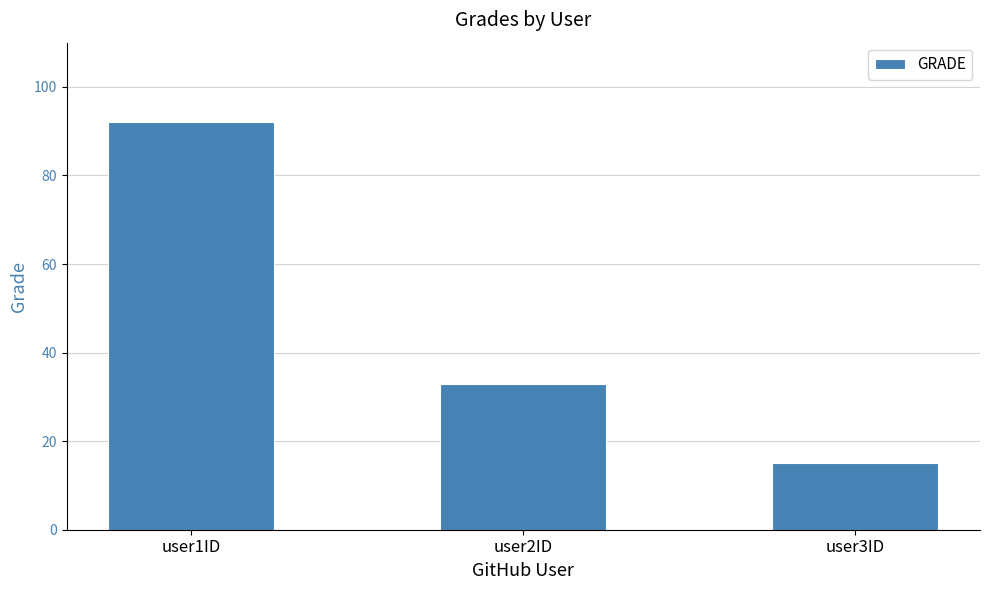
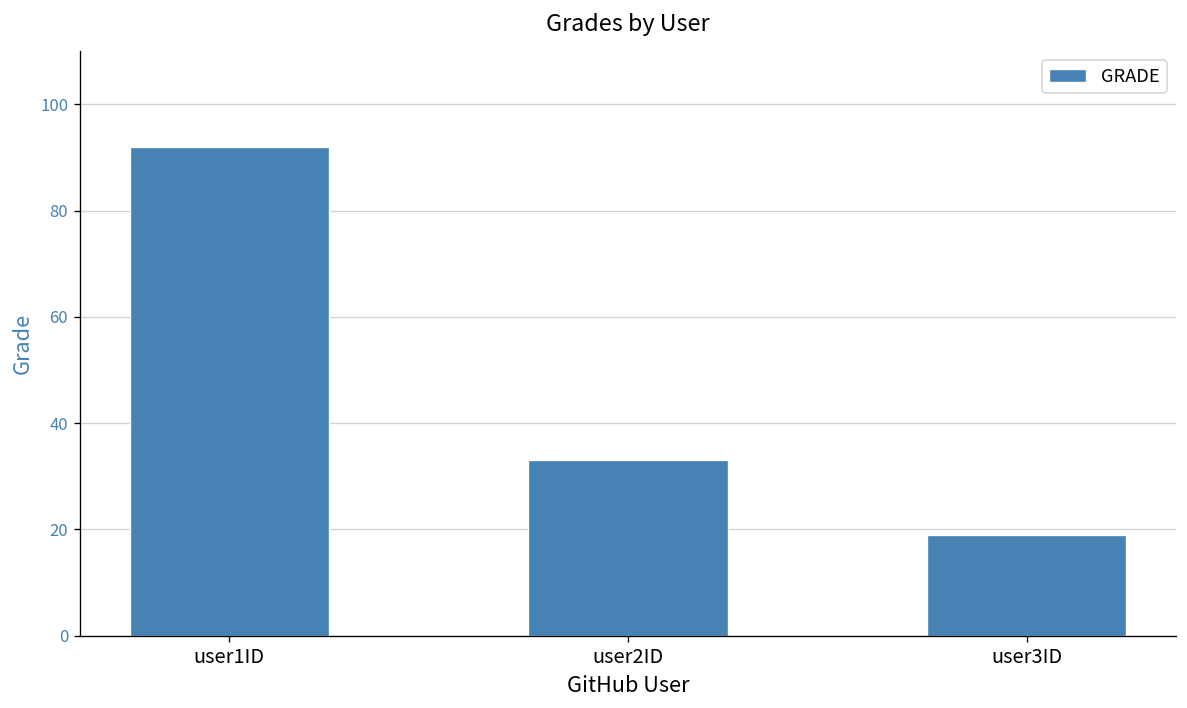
  {
    "user1ID": 92,
    "user2ID": 33,
-   "user3ID": 15
+   "user3ID": 19
  }
